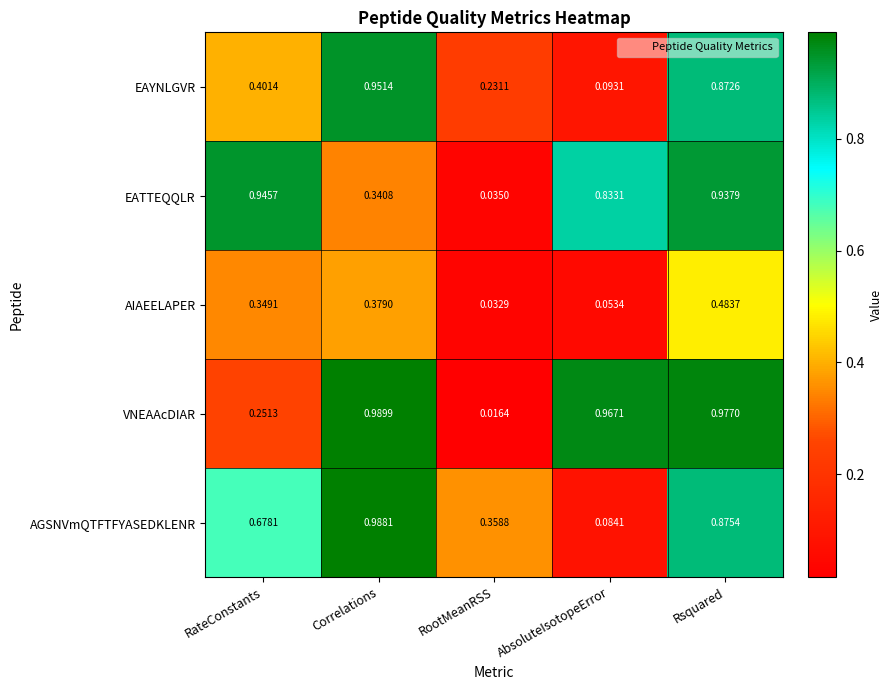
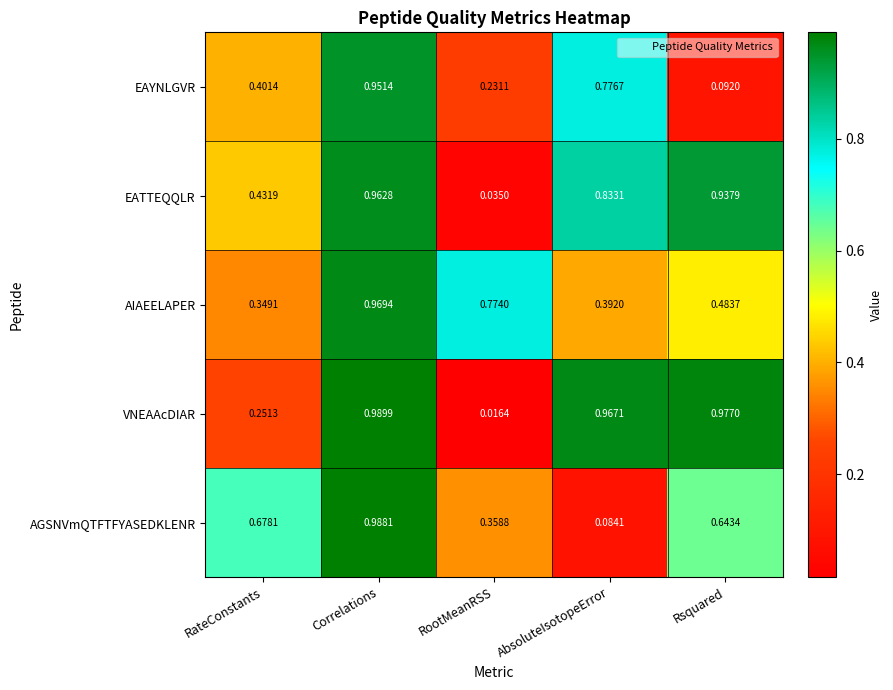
  {
    "EAYNLGVR": {
      "RateConstants": 0.4014,
      "Correlations": 0.9514,
      "RootMeanRSS": 0.2311,
-     "AbsoluteIsotopeError": 0.0931,
-     "Rsquared": 0.8726
+     "AbsoluteIsotopeError": 0.7767,
+     "Rsquared": 0.0920
    },
    "EATTEQQLR": {
-     "RateConstants": 0.9457,
-     "Correlations": 0.3408,
+     "RateConstants": 0.4319,
+     "Correlations": 0.9628,
      "RootMeanRSS": 0.0350,
      "AbsoluteIsotopeError": 0.8331,
      "Rsquared": 0.9379
    },
    "AIAEELAPER": {
      "RateConstants": 0.3491,
-     "Correlations": 0.3790,
-     "RootMeanRSS": 0.0329,
-     "AbsoluteIsotopeError": 0.0534,
+     "Correlations": 0.9694,
+     "RootMeanRSS": 0.7740,
+     "AbsoluteIsotopeError": 0.3920,
      "Rsquared": 0.4837
    },
    "VNEAAcDIAR": {
      "RateConstants": 0.2513,
      "Correlations": 0.9899,
      "RootMeanRSS": 0.0164,
      "AbsoluteIsotopeError": 0.9671,
      "Rsquared": 0.9770
    },
    "AGSNVmQTFTFYASEDKLENR": {
      "RateConstants": 0.6781,
      "Correlations": 0.9881,
      "RootMeanRSS": 0.3588,
      "AbsoluteIsotopeError": 0.0841,
-     "Rsquared": 0.8754
+     "Rsquared": 0.6434
    }
  }
